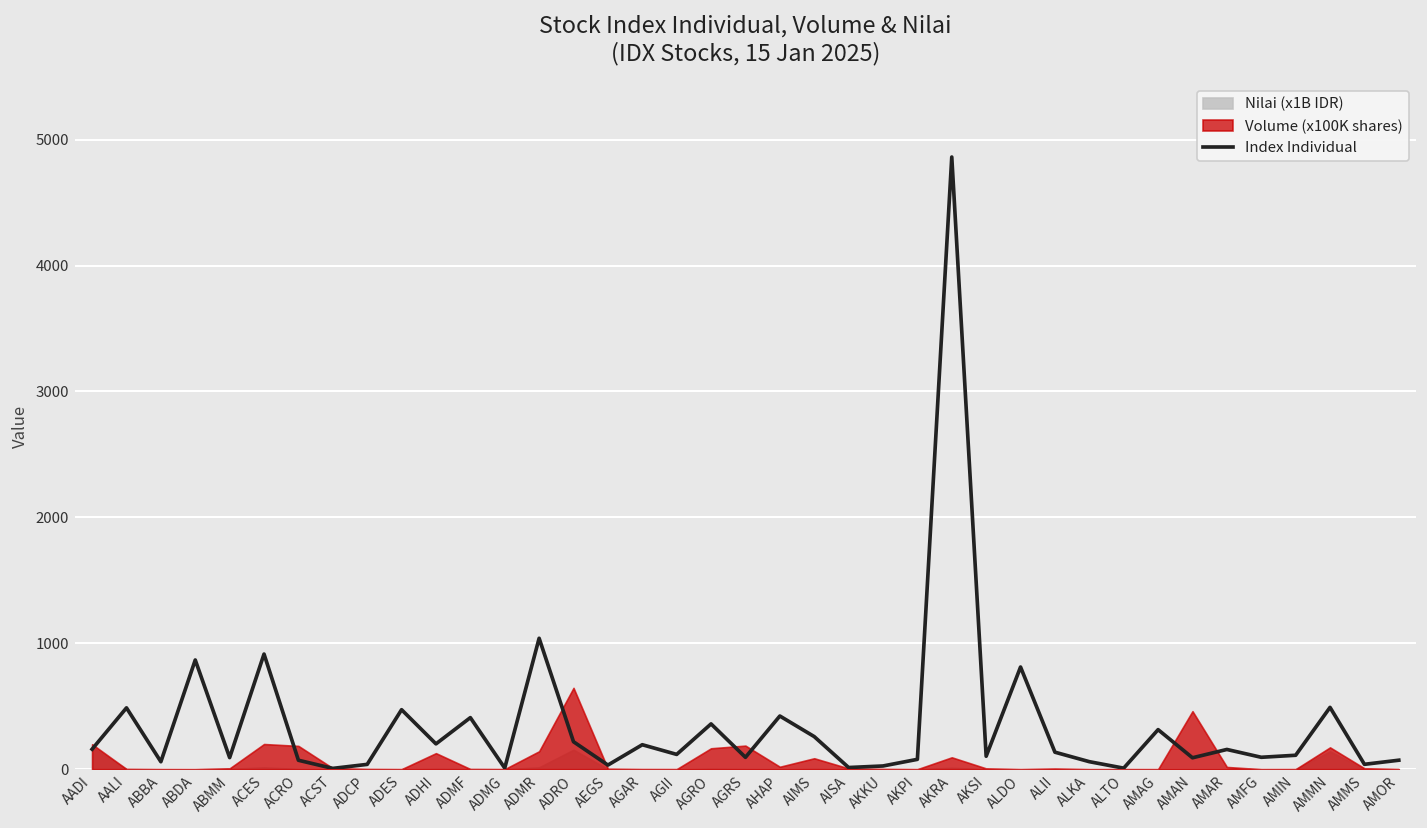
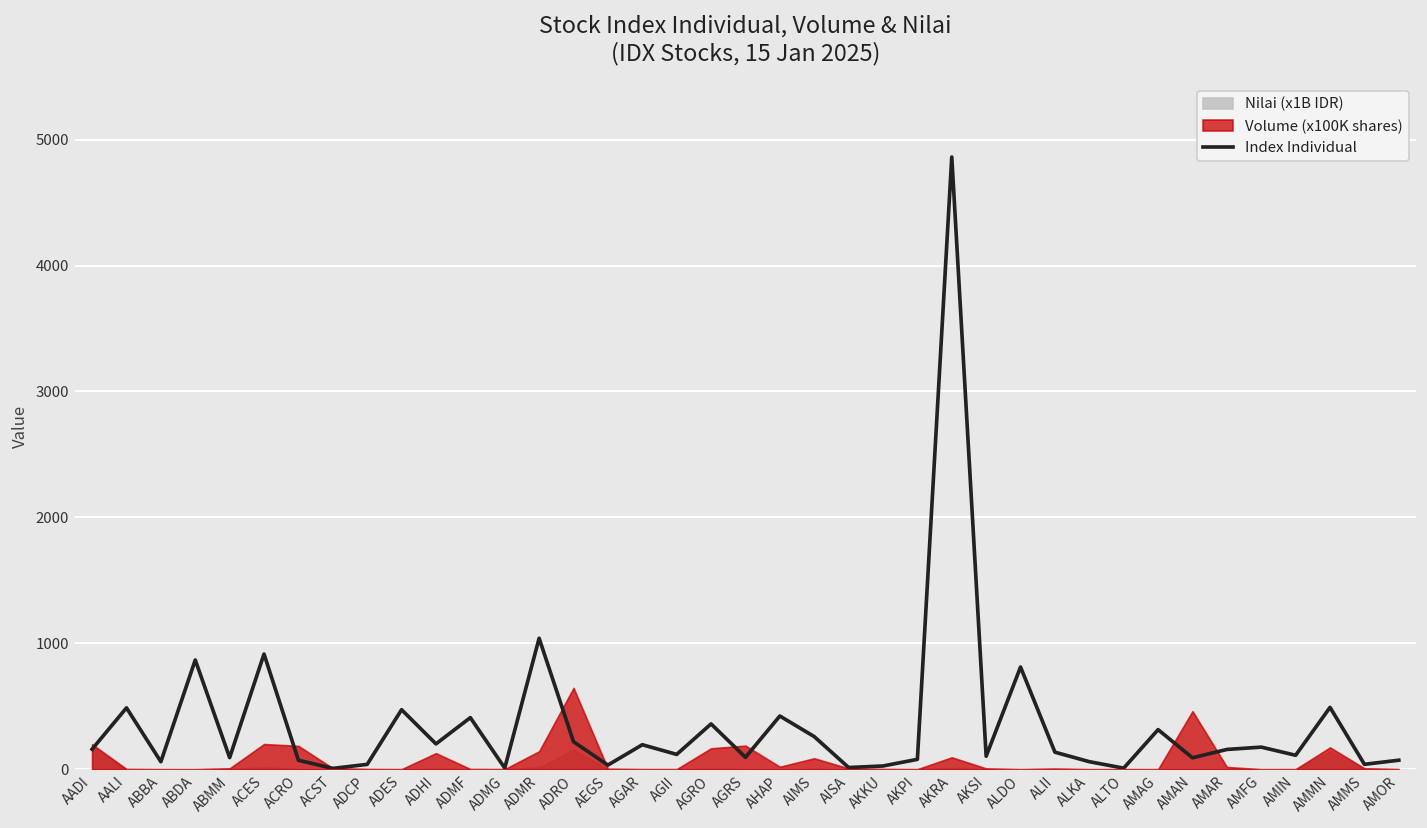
  {
    "Index Individual": {
      "AALI": 490,
      "ABBA": 60,
      "ABDA": 870,
      "ABMM": 90,
      "ACES": 910,
      "ACRO": 70,
      "ADCP": 40,
      "ADES": 470,
      "ADHI": 200,
      "ADMF": 410,
      "ADMR": 1040,
      "ADRO": 220,
      "AEGS": 30,
      "AGAR": 190,
      "AGII": 120,
      "AGRO": 360,
      "AGRS": 90,
      "AHAP": 420,
      "AIMS": 260,
      "AKPI": 80,
      "AKRA": 4860,
      "AKSI": 100,
      "ALDO": 810,
      "ALII": 140,
      "ALKA": 60,
      "AMAG": 310,
      "AMAN": 90,
      "AMAR": 160,
-     "AMFG": 90,
+     "AMFG": 180,
      "AMIN": 110,
      "AMMN": 490,
      "AMMS": 40,
      "AMOR": 70
    },
    "Nilai (x1B IDR)": {
      "ADRO": 150,
      "AMMN": 140
    },
    "Volume (x100K shares)": {
      "ACES": 200,
      "ACRO": 190,
      "ADHI": 130,
      "ADMR": 140,
      "ADRO": 650,
      "AGRO": 170,
      "AGRS": 190,
      "AIMS": 90,
      "AKRA": 90,
      "AMAN": 460,
      "AMMN": 170
    }
  }
